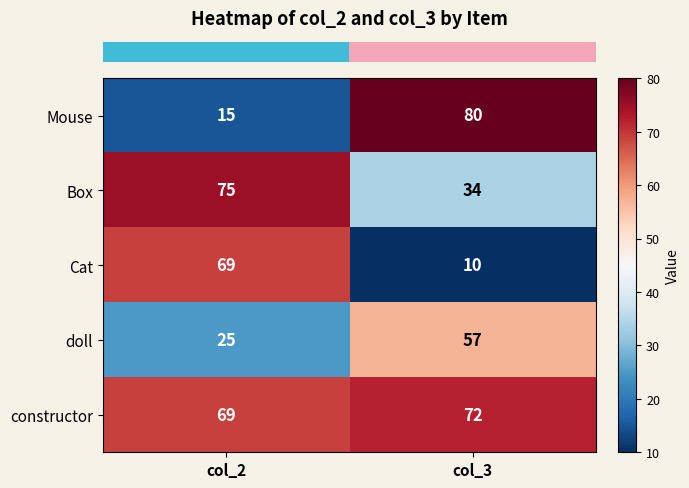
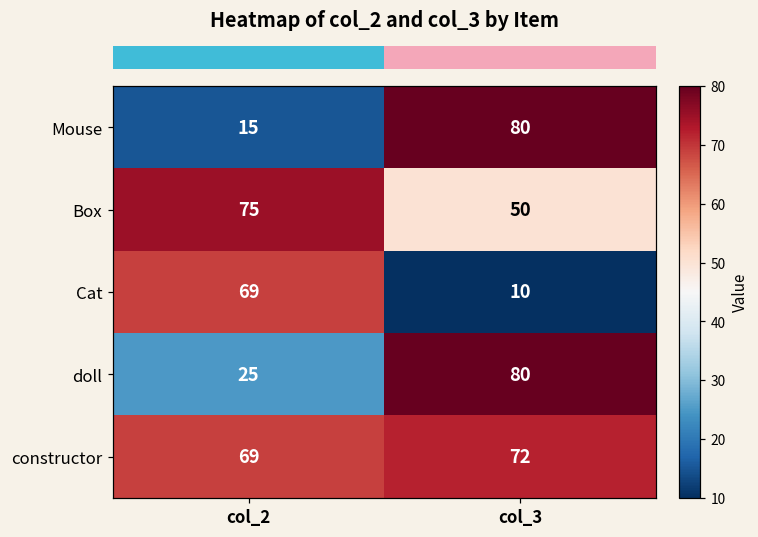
  {
    "Mouse": {
      "col_2": 15,
      "col_3": 80
    },
    "Box": {
      "col_2": 75,
-     "col_3": 34
+     "col_3": 50
    },
    "Cat": {
      "col_2": 69,
      "col_3": 10
    },
    "doll": {
      "col_2": 25,
-     "col_3": 57
+     "col_3": 80
    },
    "constructor": {
      "col_2": 69,
      "col_3": 72
    }
  }
